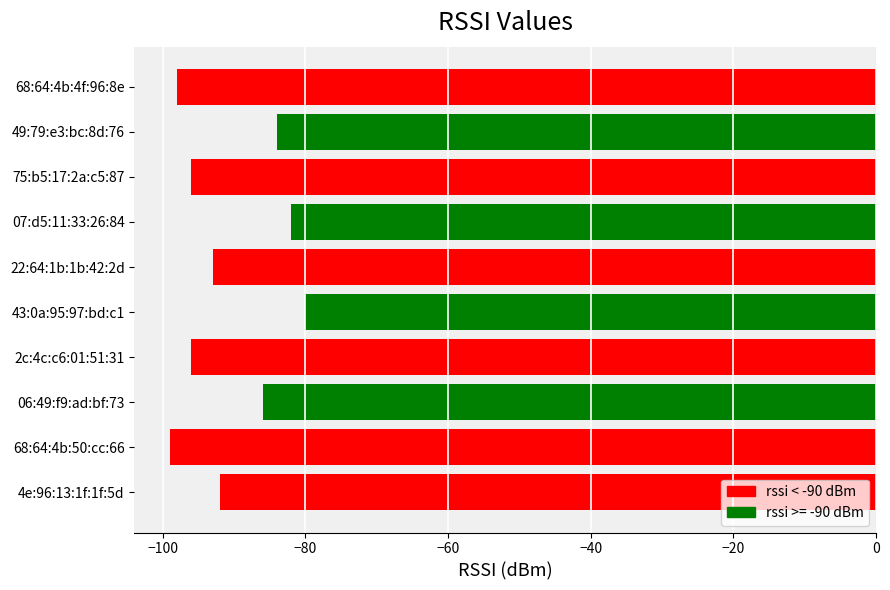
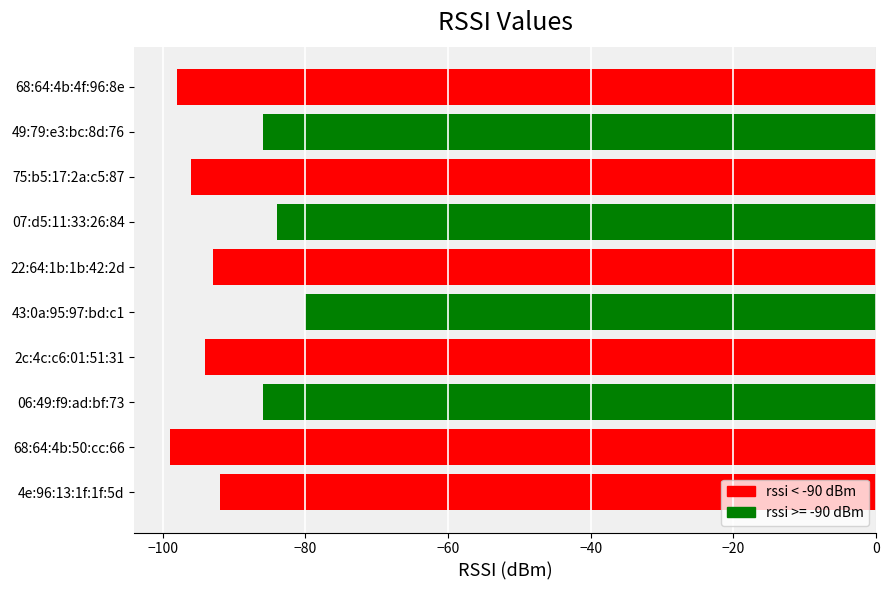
  {
    "68:64:4b:4f:96:8e": -98,
-   "49:79:e3:bc:8d:76": -84,
+   "49:79:e3:bc:8d:76": -86,
    "75:b5:17:2a:c5:87": -96,
-   "07:d5:11:33:26:84": -82,
+   "07:d5:11:33:26:84": -84,
    "22:64:1b:1b:42:2d": -93,
    "43:0a:95:97:bd:c1": -80,
-   "2c:4c:c6:01:51:31": -96,
+   "2c:4c:c6:01:51:31": -94,
    "06:49:f9:ad:bf:73": -86,
    "68:64:4b:50:cc:66": -99,
    "4e:96:13:1f:1f:5d": -92
  }
